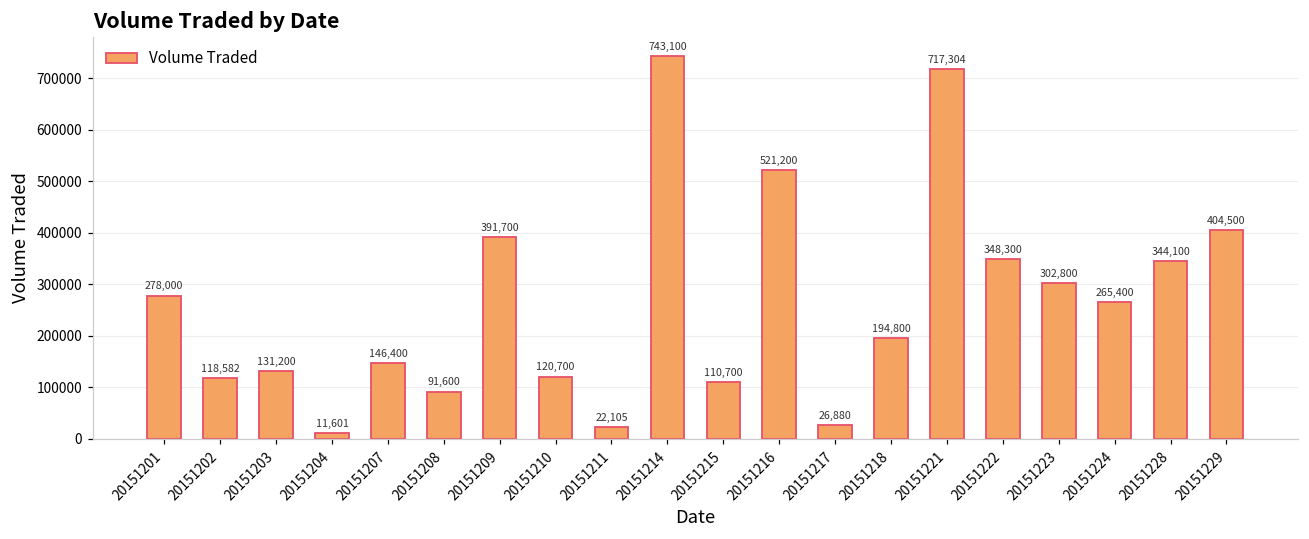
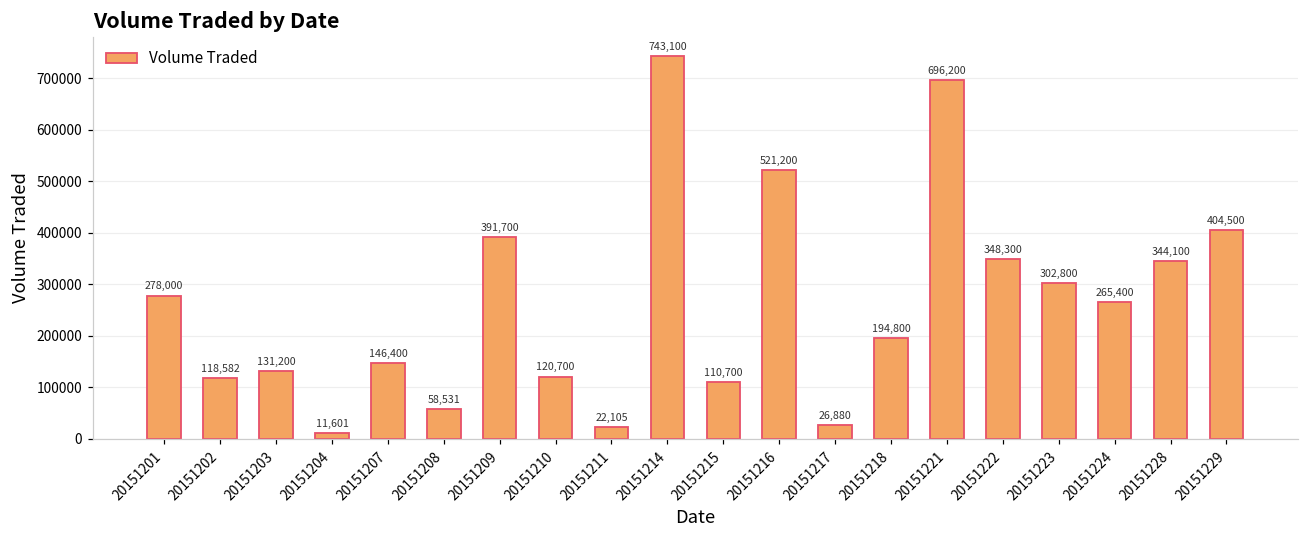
  {
    "20151201": "278,000",
    "20151202": "118,582",
    "20151203": "131,200",
    "20151204": "11,601",
    "20151207": "146,400",
-   "20151208": "91,600",
+   "20151208": "58,531",
    "20151209": "391,700",
    "20151210": "120,700",
    "20151211": "22,105",
    "20151214": "743,100",
    "20151215": "110,700",
    "20151216": "521,200",
    "20151217": "26,880",
    "20151218": "194,800",
-   "20151221": "717,304",
+   "20151221": "696,200",
    "20151222": "348,300",
    "20151223": "302,800",
    "20151224": "265,400",
    "20151228": "344,100",
    "20151229": "404,500"
  }
